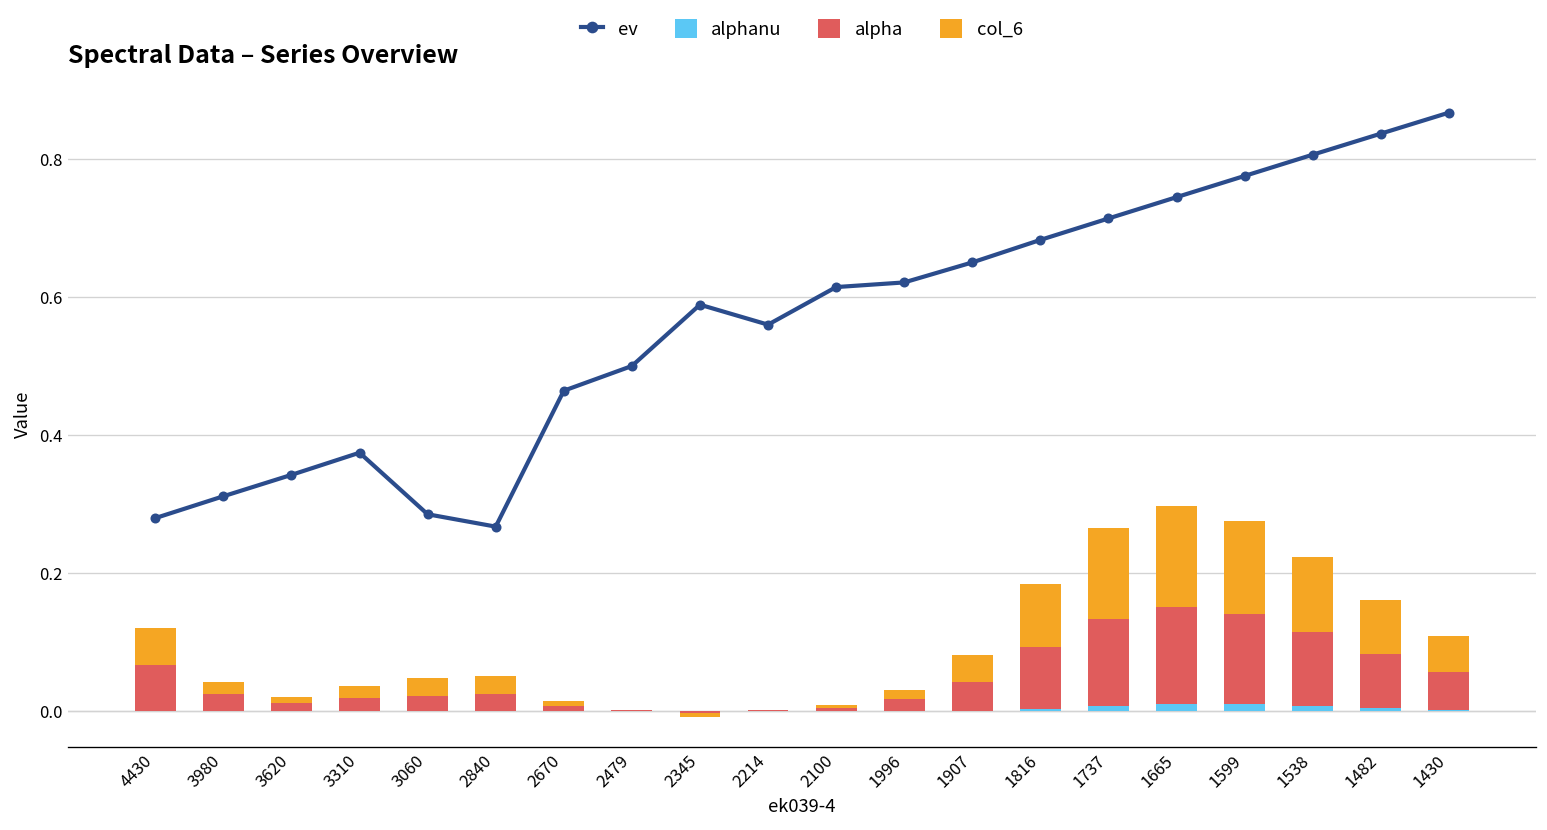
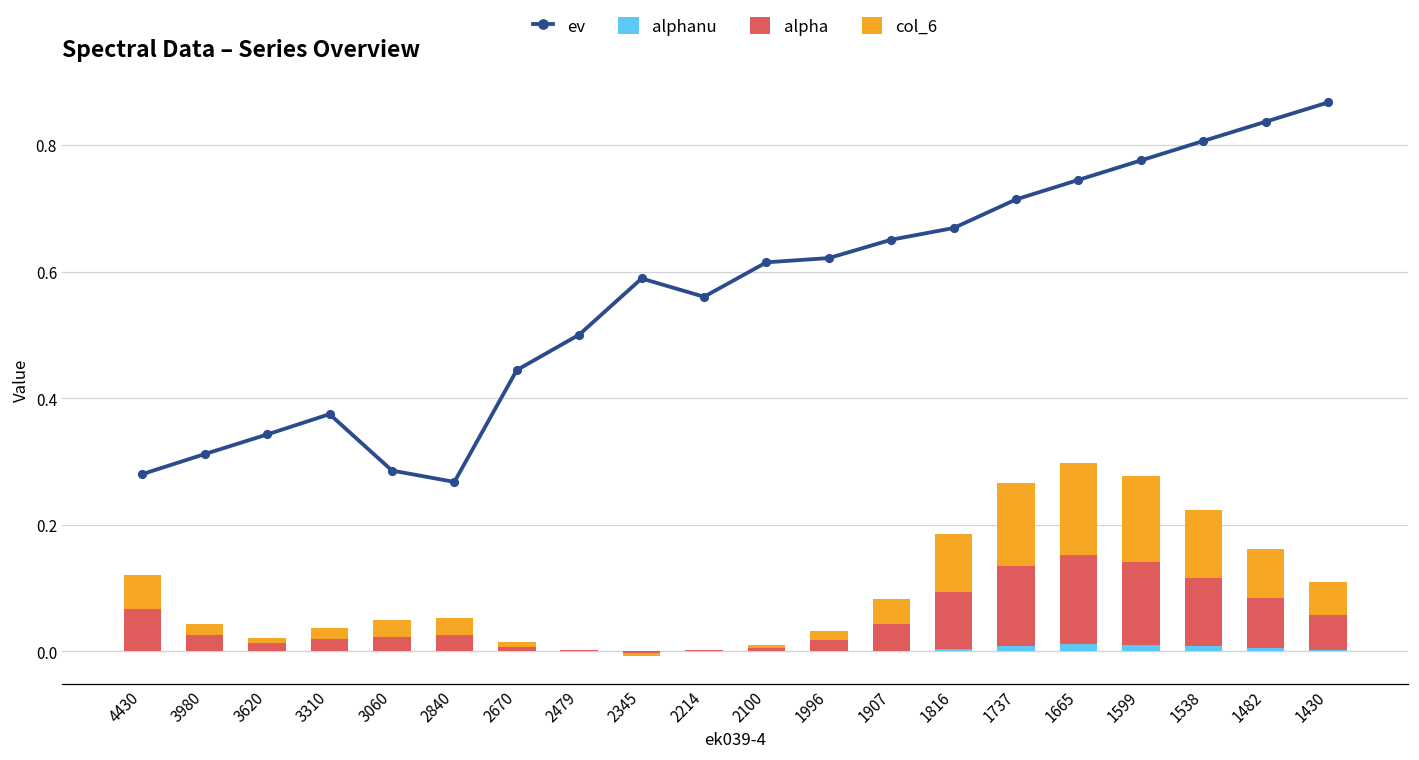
  {
    "ev": {
      "4430": 0.28,
      "3980": 0.31,
      "3620": 0.34,
      "3310": 0.37,
      "3060": 0.29,
      "2840": 0.27,
-     "2670": 0.46,
+     "2670": 0.44,
      "2479": 0.50,
      "2345": 0.59,
      "2214": 0.56,
      "2100": 0.61,
      "1996": 0.62,
      "1907": 0.65,
-     "1816": 0.68,
+     "1816": 0.67,
      "1737": 0.71,
      "1665": 0.74,
      "1599": 0.78,
      "1538": 0.81,
      "1482": 0.84,
      "1430": 0.87
    }
  }
